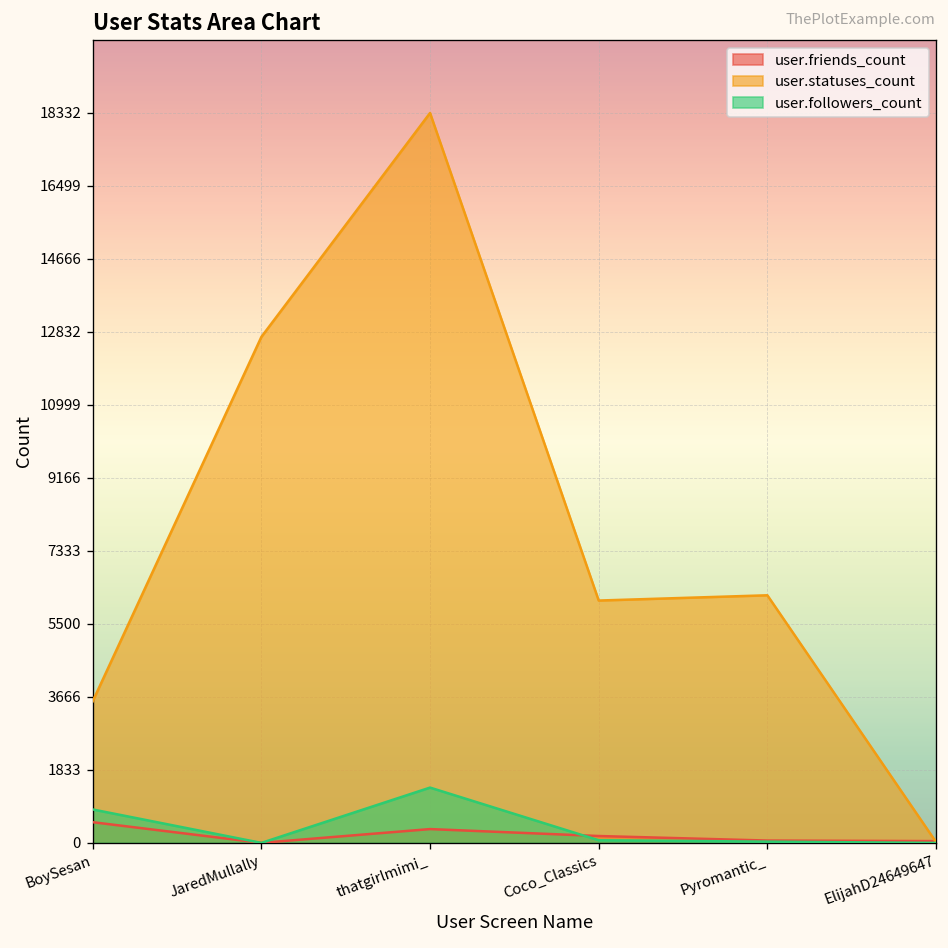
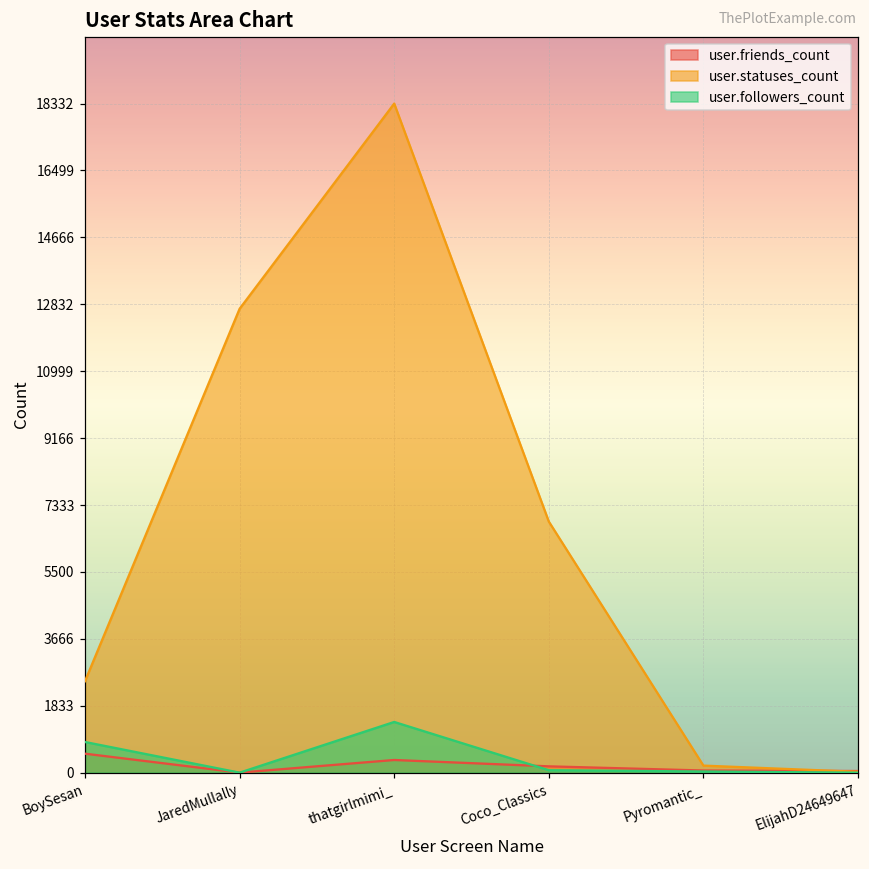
  {
    "user.friends_count": {
      "BoySesan": 500,
      "thatgirlmimi_": 300,
      "Coco_Classics": 200
    },
    "user.statuses_count": {
-     "BoySesan": 3600,
+     "BoySesan": 2500,
      "JaredMullally": 12700,
      "thatgirlmimi_": 18300,
-     "Coco_Classics": 6100,
-     "Pyromantic_": 6200
+     "Coco_Classics": 6900,
+     "Pyromantic_": 200
    },
    "user.followers_count": {
      "BoySesan": 800,
      "thatgirlmimi_": 1400,
      "Coco_Classics": 100
    }
  }
